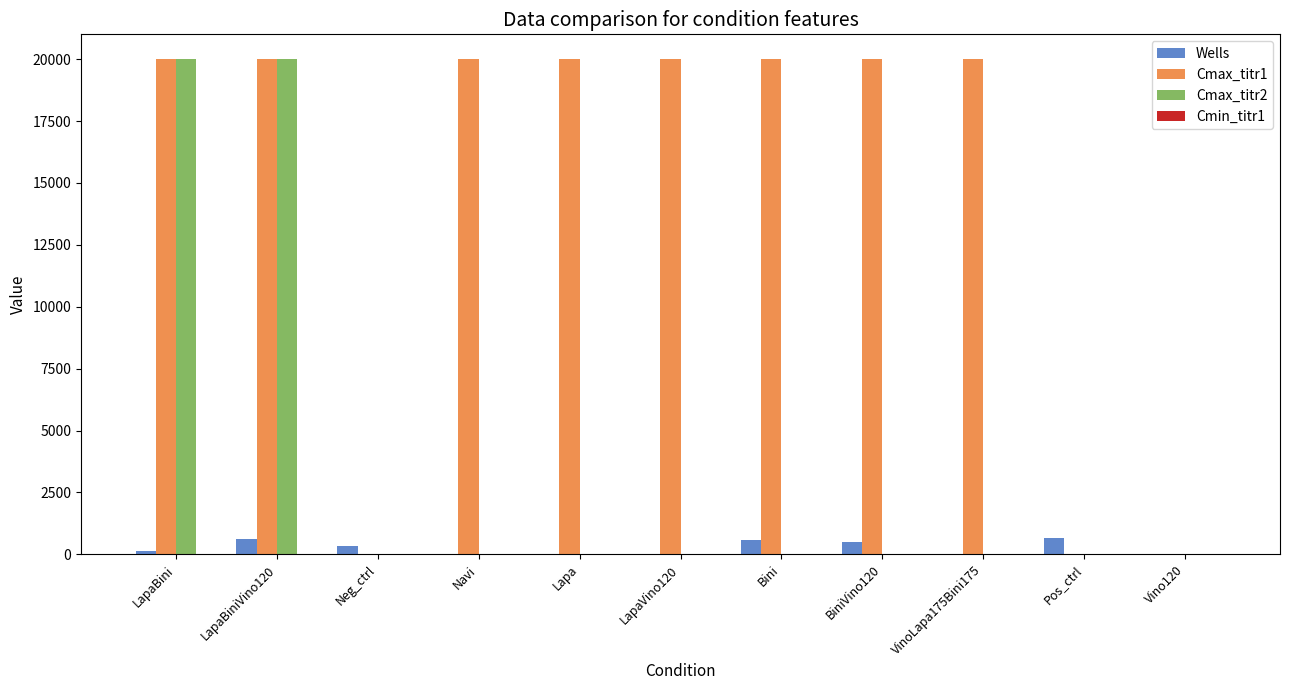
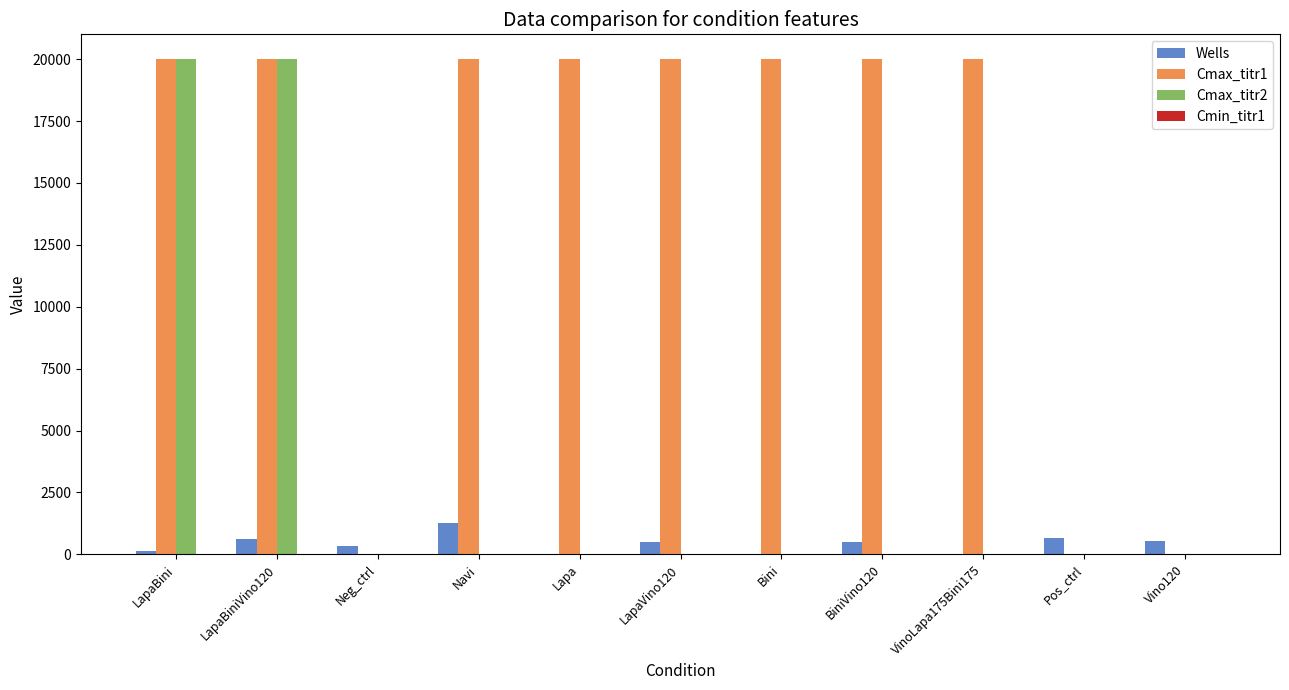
  {
    "Wells": {
      "LapaBini": 100,
      "LapaBiniVino120": 600,
      "Neg_ctrl": 400,
-     "Navi": 0,
-     "LapaVino120": 0,
-     "Bini": 600,
+     "Navi": 1300,
+     "LapaVino120": 500,
+     "Bini": 0,
      "BiniVino120": 500,
      "Pos_ctrl": 700,
-     "Vino120": 0
+     "Vino120": 500
    },
    "Cmax_titr1": {
      "LapaBini": 20000,
      "LapaBiniVino120": 20000,
      "Neg_ctrl": 0,
      "Navi": 20000,
      "Lapa": 20000,
      "LapaVino120": 20000,
      "Bini": 20000,
      "BiniVino120": 20000,
      "VinoLapa175Bini175": 20000,
      "Pos_ctrl": 0,
      "Vino120": 0
    },
    "Cmax_titr2": {
      "LapaBini": 20000,
      "LapaBiniVino120": 20000,
      "Neg_ctrl": 0,
      "Navi": 0,
      "Lapa": 0,
      "LapaVino120": 0,
      "Bini": 0,
      "BiniVino120": 0,
      "VinoLapa175Bini175": 0,
      "Pos_ctrl": 0,
      "Vino120": 0
    },
    "Cmin_titr1": {
      "Neg_ctrl": 0,
      "Pos_ctrl": 0,
      "Vino120": 0
    }
  }
